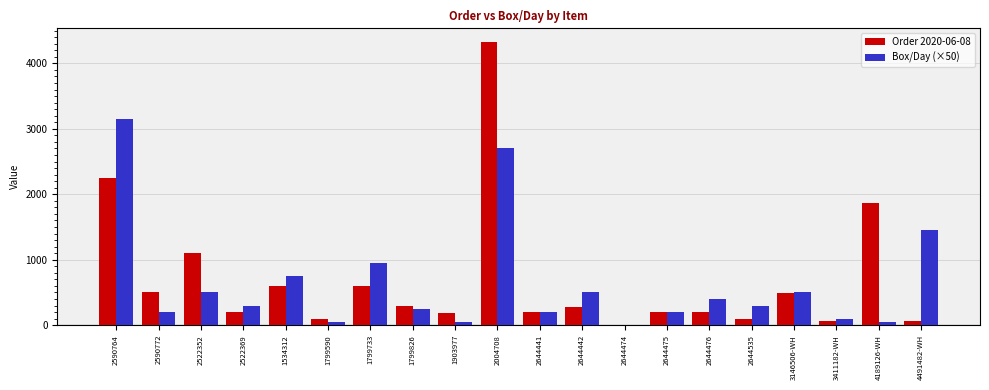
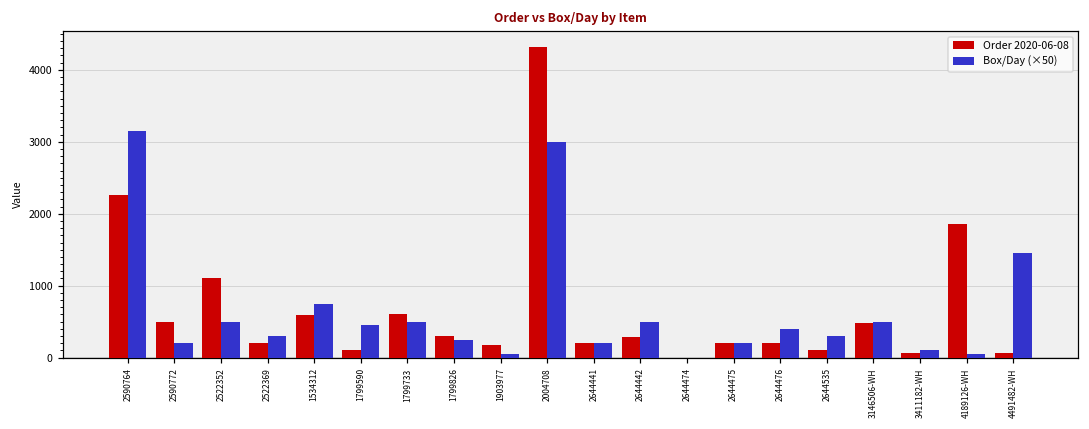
  {
    "Order 2020-06-08": {
      "2590764": 2300,
      "2590772": 500,
      "2522352": 1100,
      "2522369": 200,
      "1534312": 600,
      "1799590": 100,
      "1799733": 600,
      "1799826": 300,
      "1903977": 200,
      "2004708": 4300,
      "2644441": 200,
      "2644442": 300,
      "2644474": 0,
      "2644475": 200,
      "2644476": 200,
      "2644535": 100,
      "3146506-WH": 500,
      "3411182-WH": 100,
      "4189126-WH": 1900,
      "4491482-WH": 100
    },
    "Box/Day (×50)": {
      "2590764": 3200,
      "2590772": 200,
      "2522352": 500,
      "2522369": 300,
      "1534312": 800,
-     "1799590": 100,
-     "1799733": 1000,
+     "1799590": 500,
+     "1799733": 500,
      "1799826": 300,
      "1903977": 100,
-     "2004708": 2700,
+     "2004708": 3000,
      "2644441": 200,
      "2644442": 500,
      "2644474": 0,
      "2644475": 200,
      "2644476": 400,
      "2644535": 300,
      "3146506-WH": 500,
      "3411182-WH": 100,
      "4189126-WH": 100,
      "4491482-WH": 1500
    }
  }
